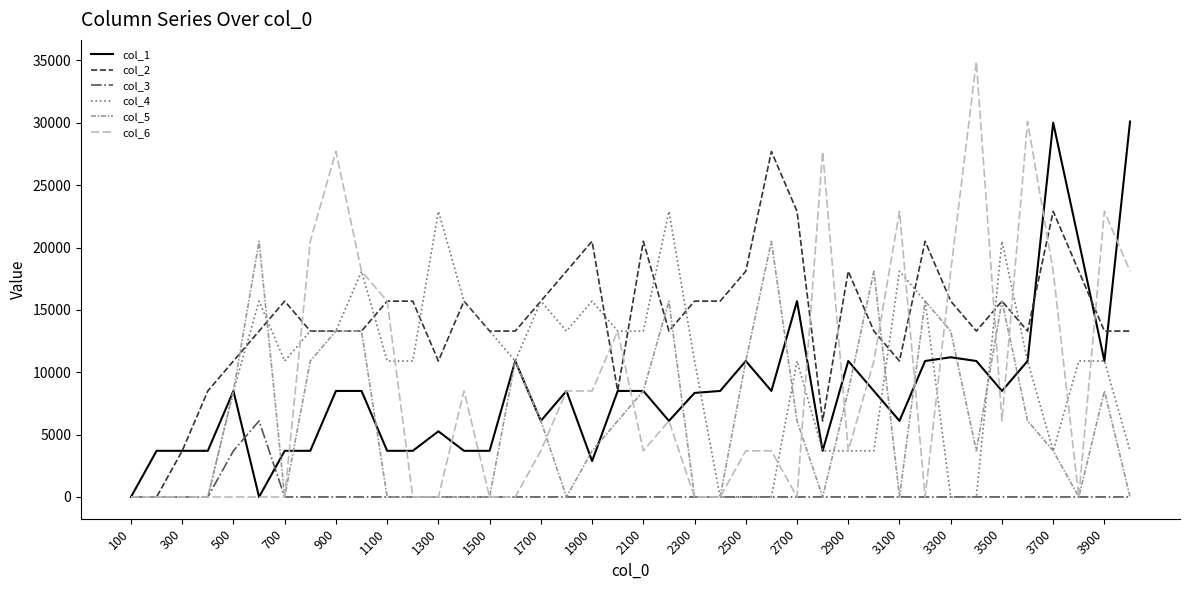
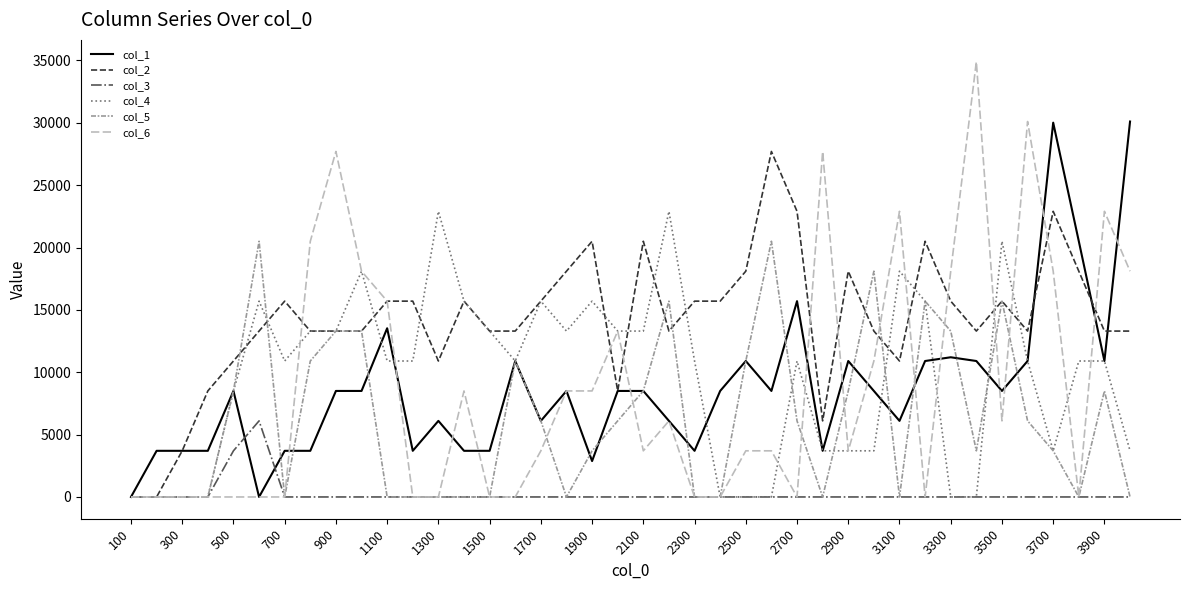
  {
    "col_1": {
      "700": 3700,
      "900": 8500,
-     "1100": 3700,
-     "1300": 5300,
+     "1100": 13500,
+     "1300": 6100,
      "1500": 3700,
      "1900": 2900,
-     "2300": 8300,
+     "2300": 3700,
      "2700": 15700,
      "2900": 10900,
      "3100": 6100,
      "3300": 11200,
      "3500": 8500,
      "3700": 30000
    }
  }
